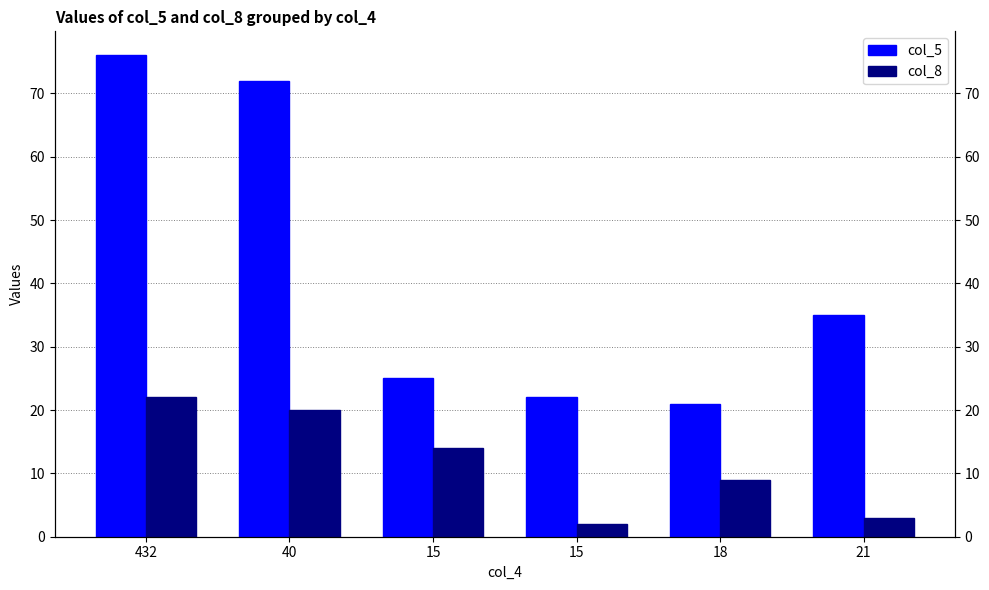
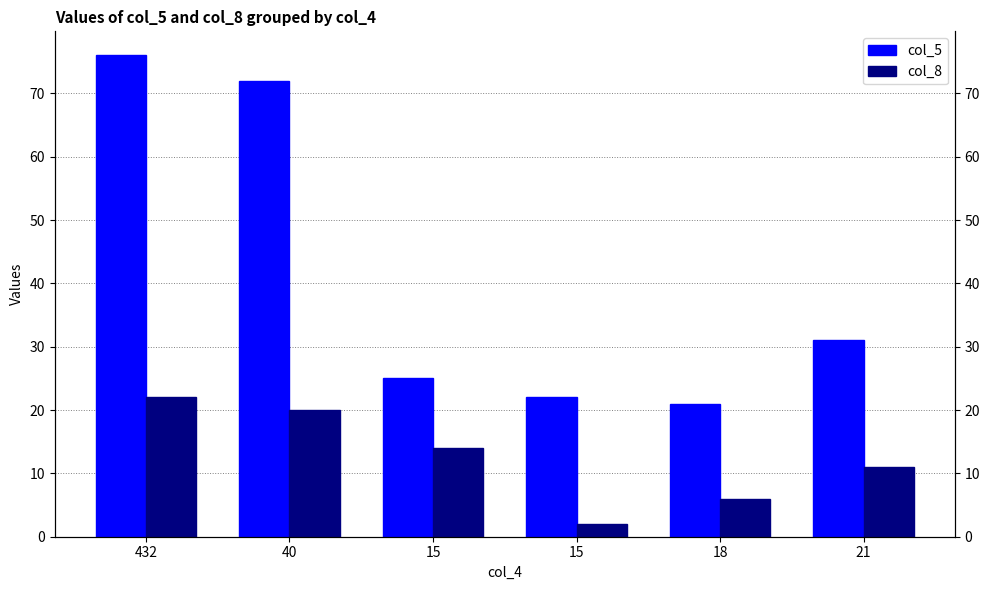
  {
    "col_5": {
      "432": 76,
      "40": 72,
      "18": 21,
-     "21": 35
+     "21": 31
    },
    "col_8": {
      "432": 22,
      "40": 20,
-     "18": 9,
-     "21": 3
+     "18": 6,
+     "21": 11
    }
  }
